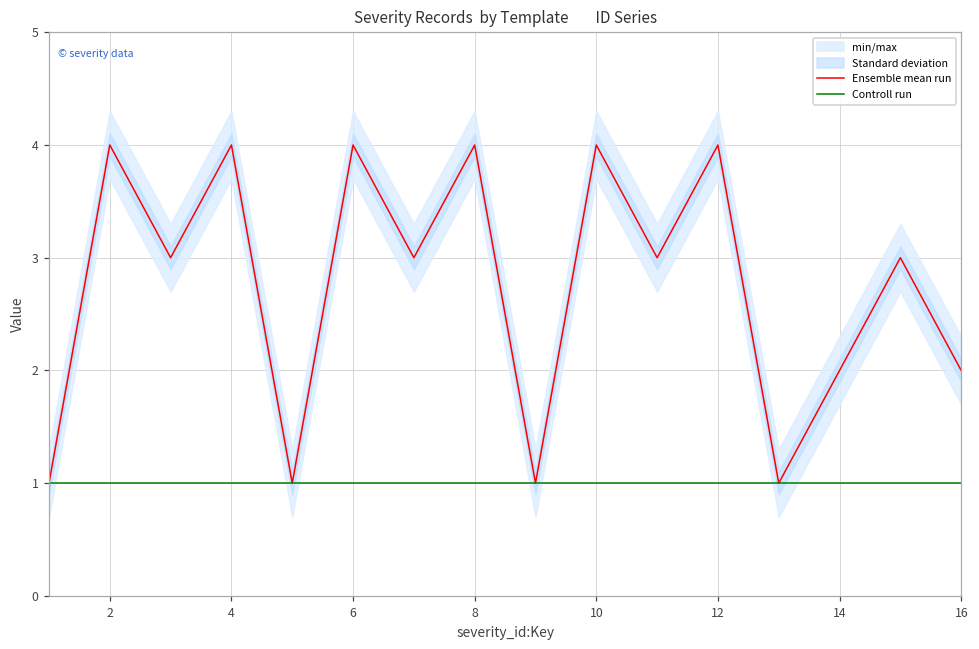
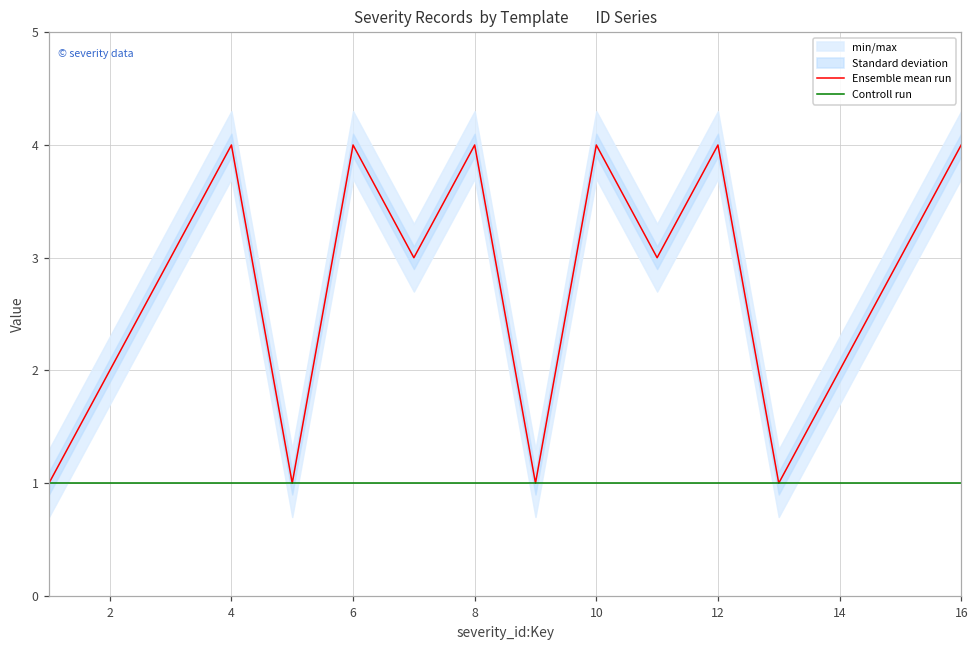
  {
    "Ensemble mean run": {
-     "2": 4,
+     "2": 2,
      "4": 4,
      "6": 4,
      "8": 4,
      "10": 4,
      "12": 4,
      "14": 2,
-     "16": 2
+     "16": 4
    },
    "Controll run": {
      "2": 1,
      "4": 1,
      "6": 1,
      "8": 1,
      "10": 1,
      "12": 1,
      "14": 1,
      "16": 1
    }
  }
